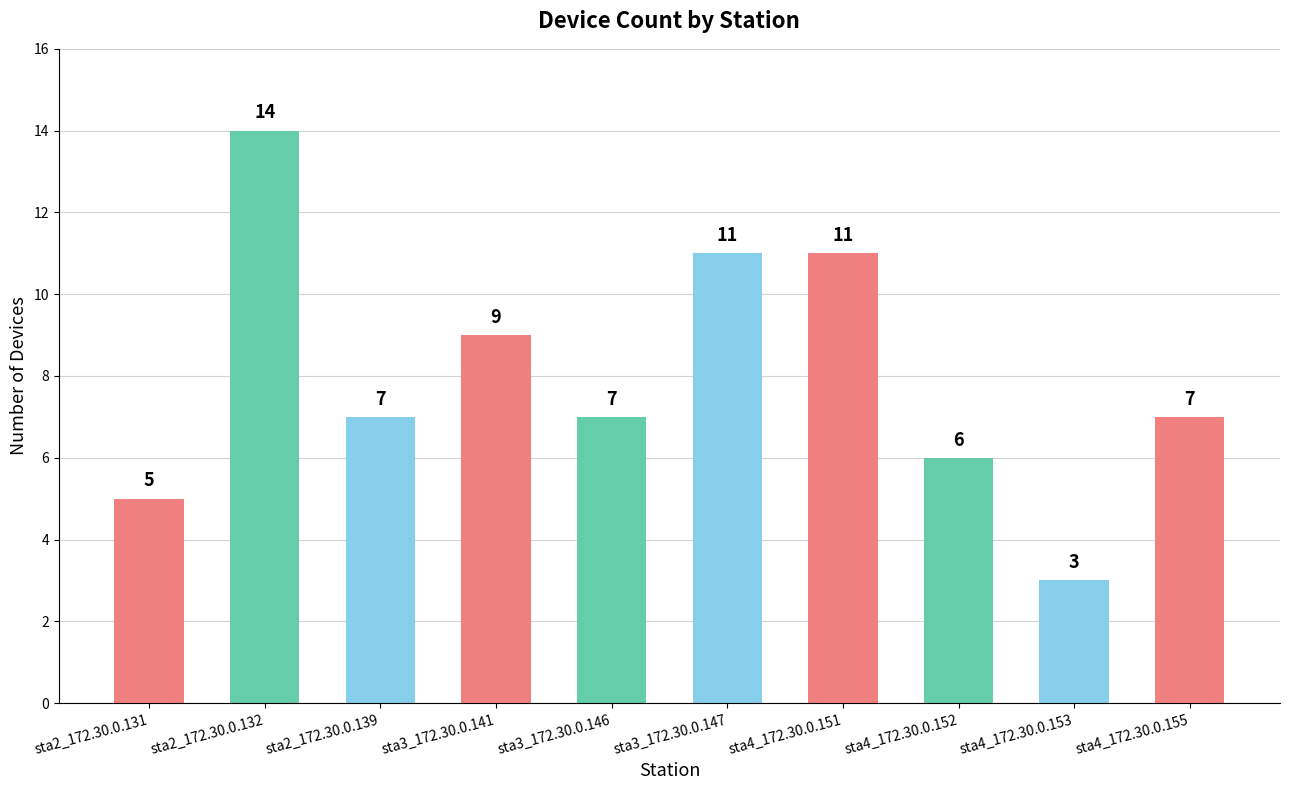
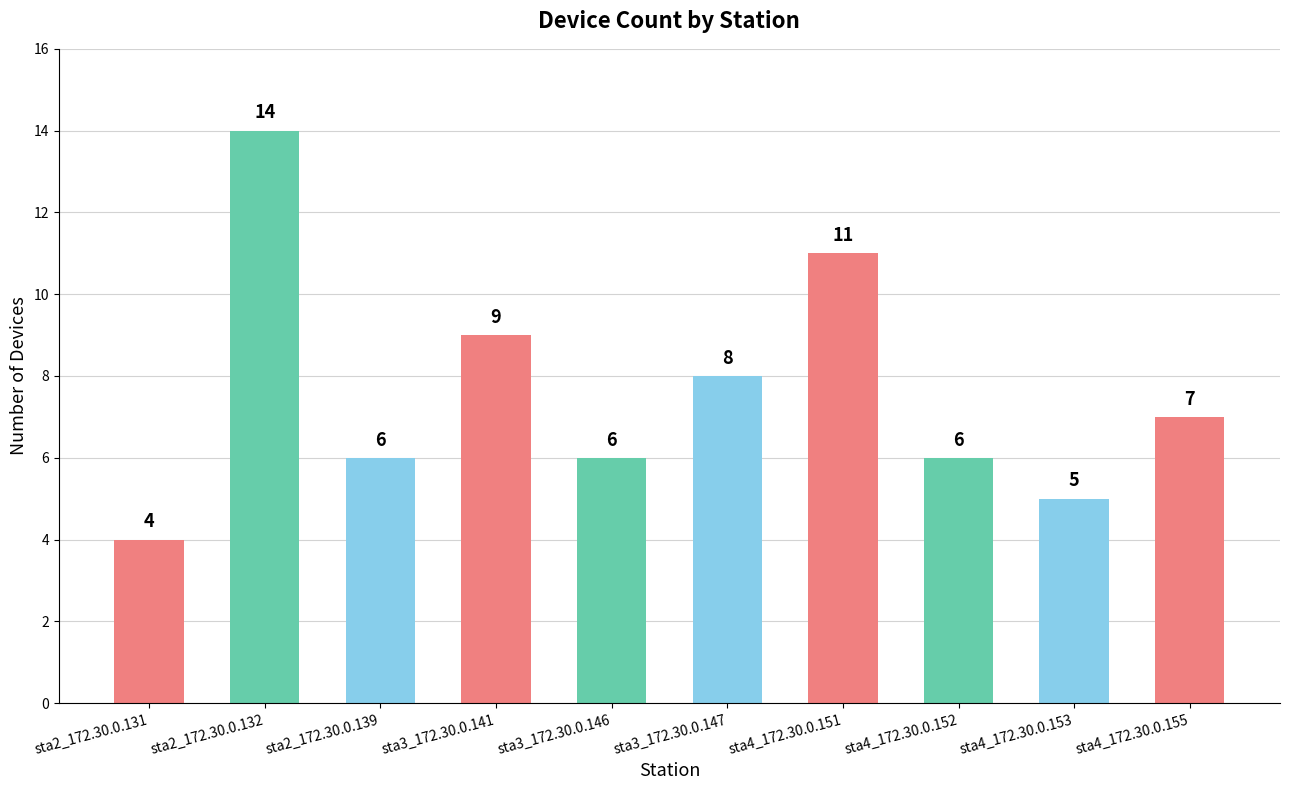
  {
-   "sta2_172.30.0.131": 5,
+   "sta2_172.30.0.131": 4,
    "sta2_172.30.0.132": 14,
-   "sta2_172.30.0.139": 7,
+   "sta2_172.30.0.139": 6,
    "sta3_172.30.0.141": 9,
-   "sta3_172.30.0.146": 7,
-   "sta3_172.30.0.147": 11,
+   "sta3_172.30.0.146": 6,
+   "sta3_172.30.0.147": 8,
    "sta4_172.30.0.151": 11,
    "sta4_172.30.0.152": 6,
-   "sta4_172.30.0.153": 3,
+   "sta4_172.30.0.153": 5,
    "sta4_172.30.0.155": 7
  }
